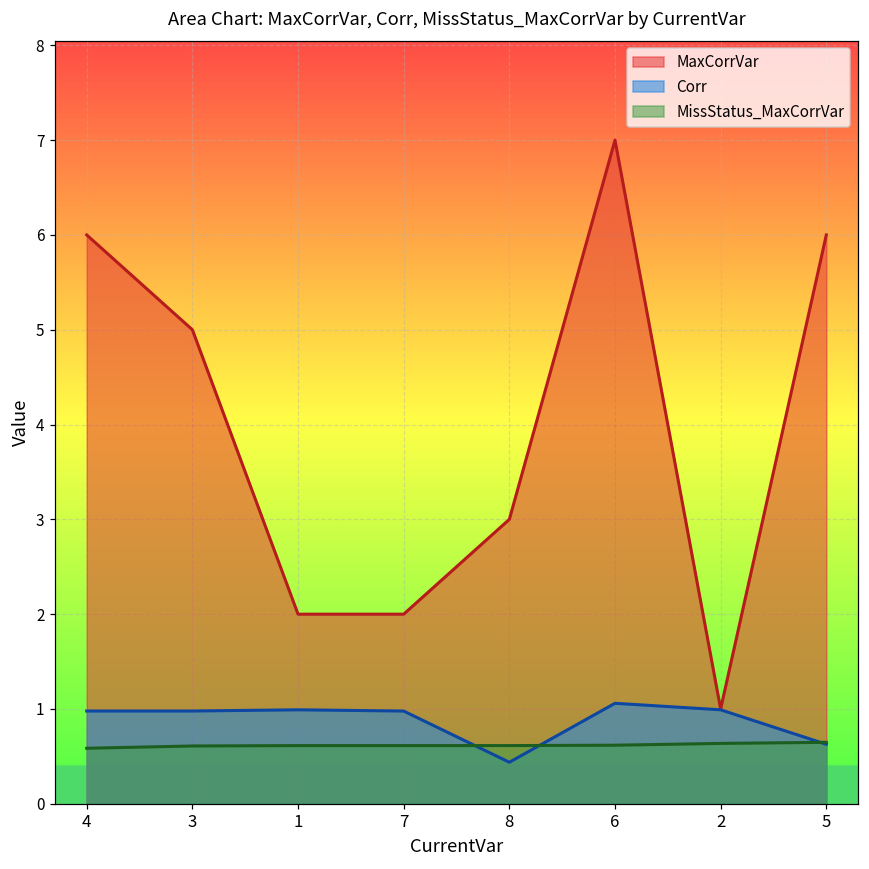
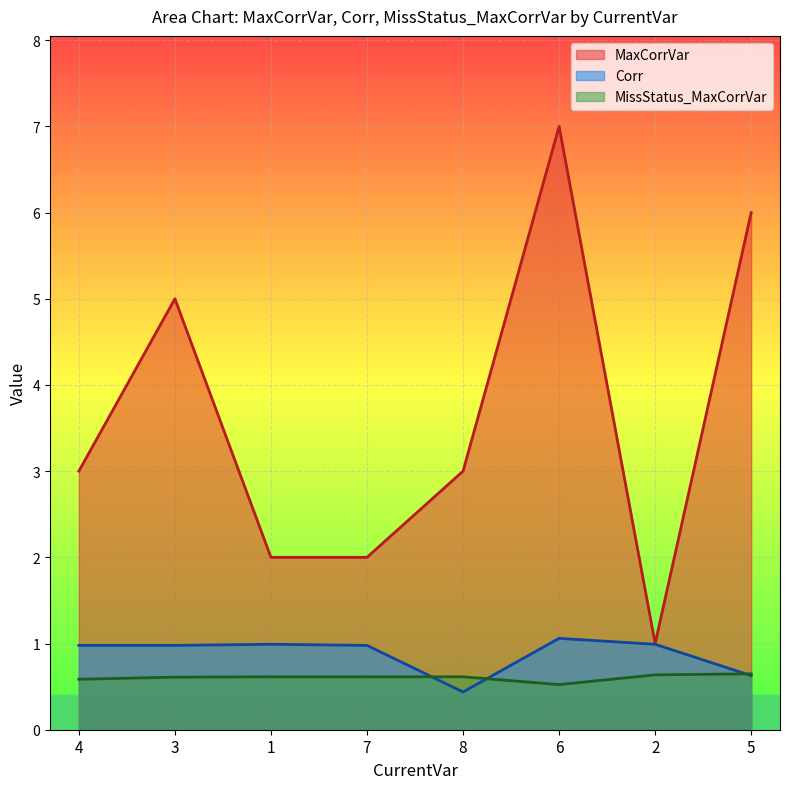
  {
    "MaxCorrVar": {
-     "4": 6,
+     "4": 3,
      "3": 5,
      "1": 2,
      "7": 2,
      "8": 3,
      "6": 7,
      "5": 6
    },
    "Corr": {
      "4": 1.0,
      "3": 1.0,
      "1": 1.0,
      "7": 1.0,
      "8": 0.4,
      "6": 1.1
    },
    "MissStatus_MaxCorrVar": {
      "4": 0.6,
      "3": 0.6,
      "1": 0.6,
      "7": 0.6,
      "8": 0.6,
-     "6": 0.6,
+     "6": 0.5,
      "2": 0.6
    }
  }
